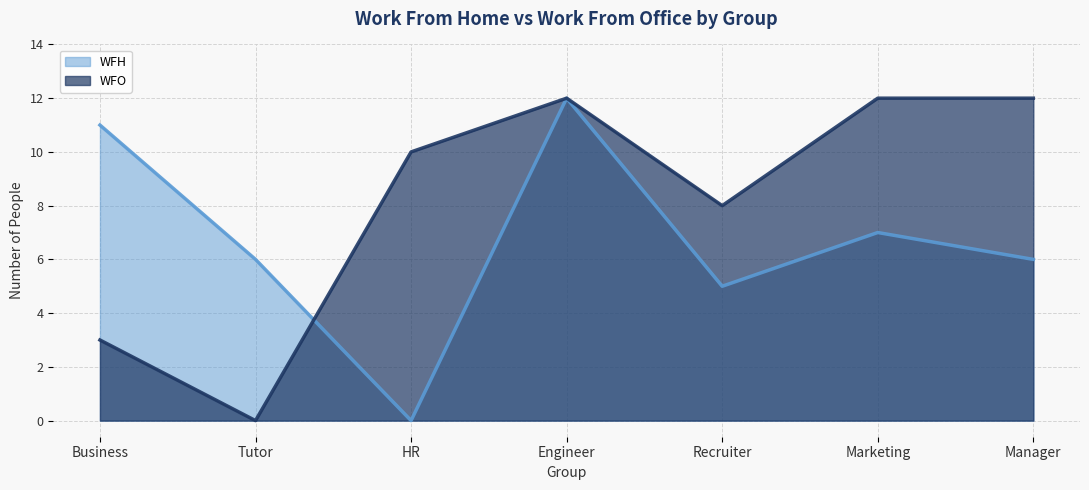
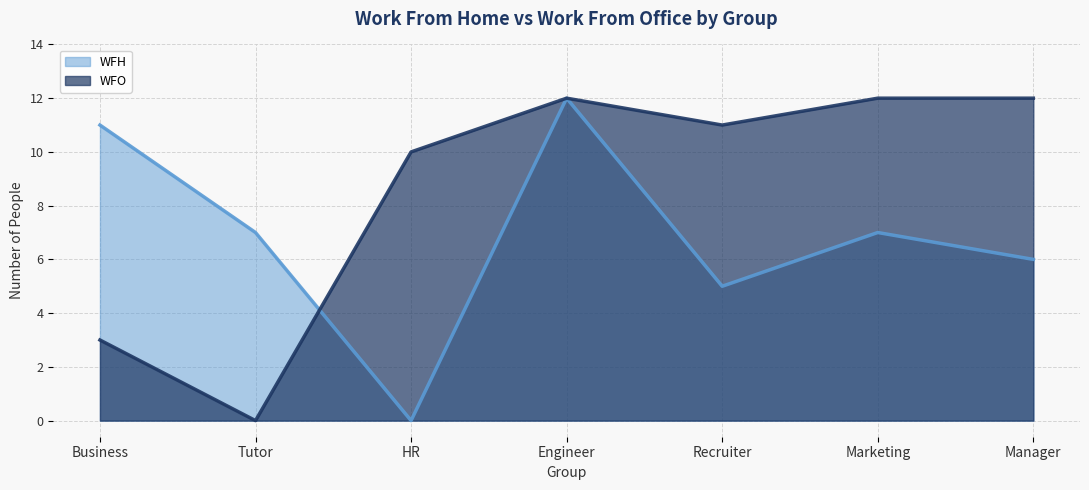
  {
    "WFH": {
      "Business": 11,
-     "Tutor": 6,
+     "Tutor": 7,
      "HR": 0,
      "Recruiter": 5,
      "Marketing": 7,
      "Manager": 6
    },
    "WFO": {
      "Business": 3,
      "Tutor": 0,
      "HR": 10,
-     "Recruiter": 8,
+     "Recruiter": 11,
      "Marketing": 12,
      "Manager": 12
    }
  }
